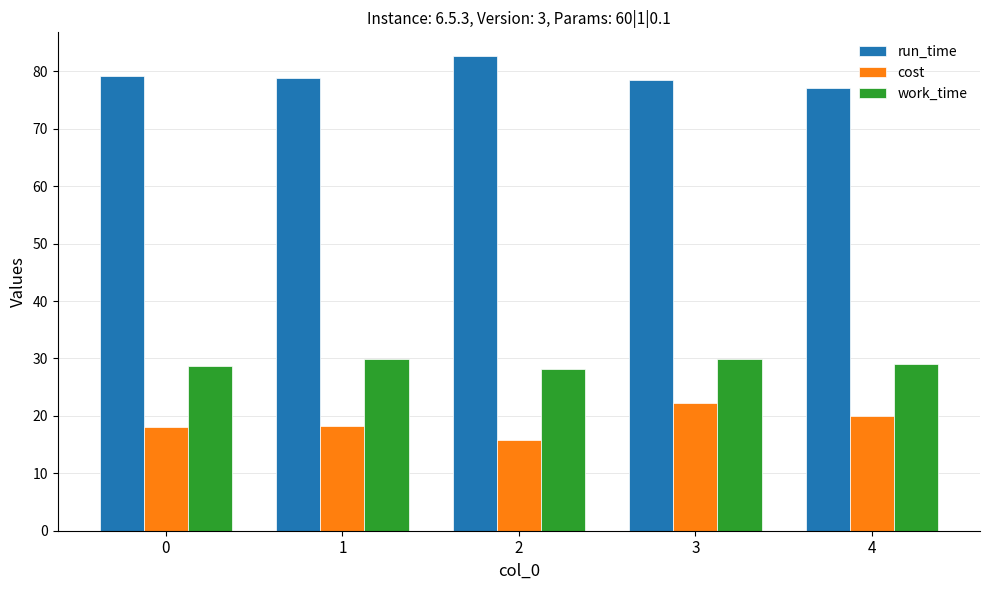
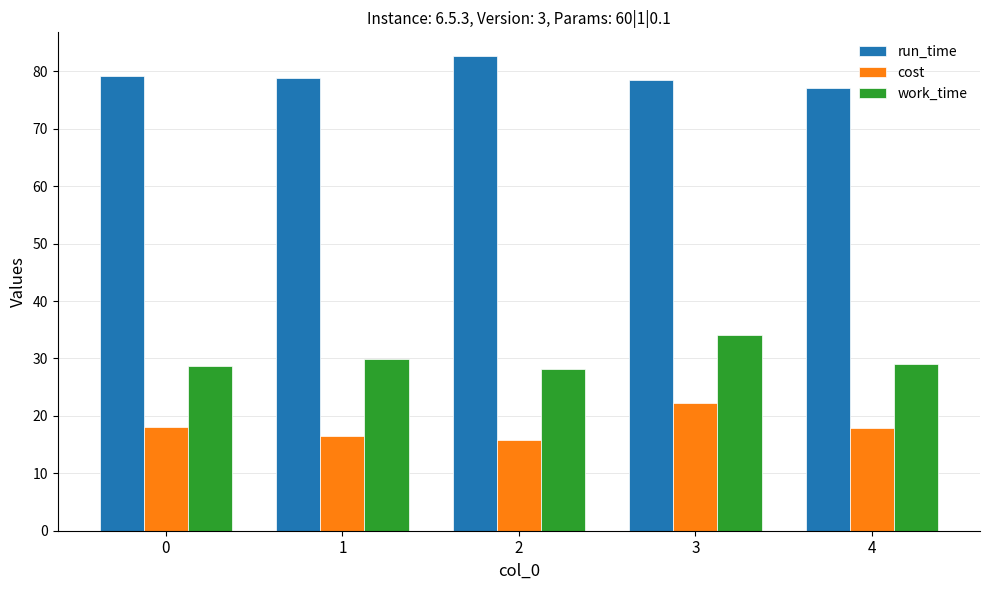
  {
    "run_time": {
      "0": 79,
      "1": 79,
      "2": 83,
      "3": 79,
      "4": 77
    },
    "cost": {
      "0": 18,
-     "1": 18,
+     "1": 16,
      "2": 16,
      "3": 22,
-     "4": 20
+     "4": 18
    },
    "work_time": {
      "0": 29,
      "1": 30,
      "2": 28,
-     "3": 30,
+     "3": 34,
      "4": 29
    }
  }
